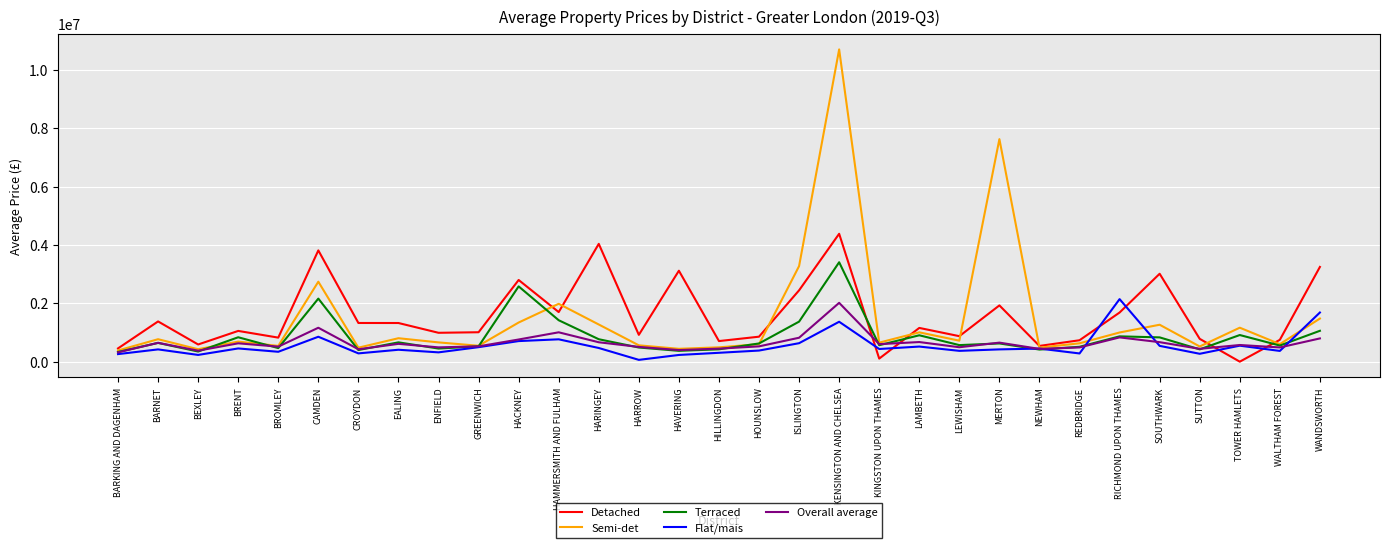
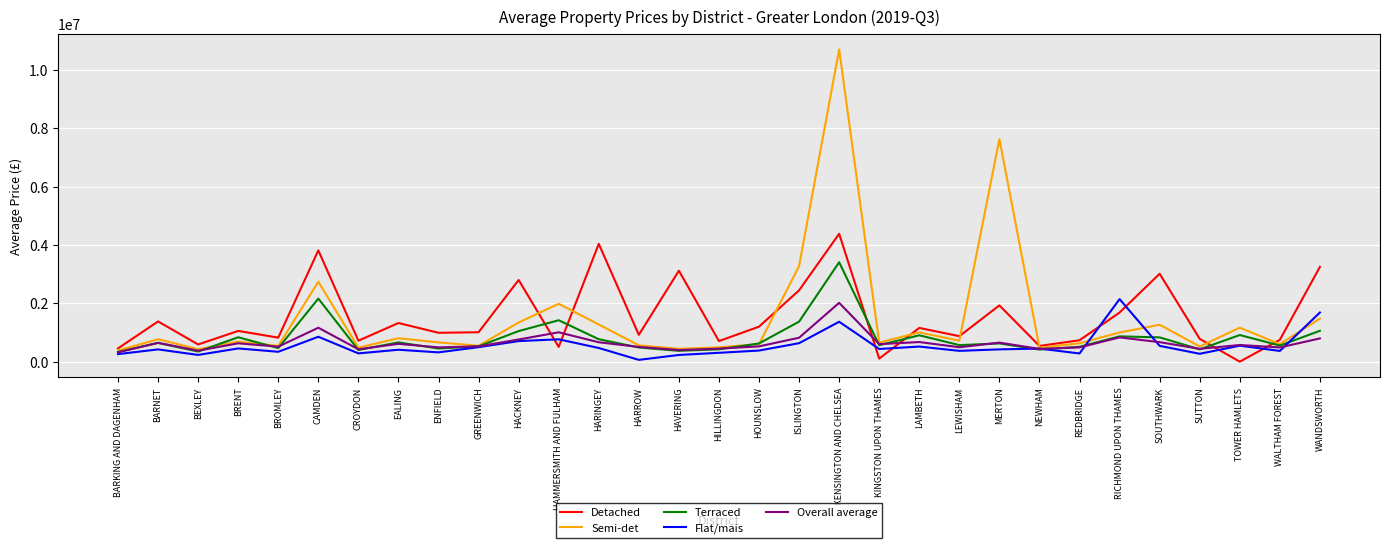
  {
    "Detached": {
      "BARNET": 1400000,
      "BEXLEY": 600000,
      "BRENT": 1100000,
      "BROMLEY": 800000,
      "CAMDEN": 3800000,
-     "CROYDON": 1300000,
+     "CROYDON": 700000,
      "EALING": 1300000,
      "ENFIELD": 1000000,
      "GREENWICH": 1000000,
      "HACKNEY": 2800000,
-     "HAMMERSMITH AND FULHAM": 1700000,
+     "HAMMERSMITH AND FULHAM": 500000,
      "HARINGEY": 4000000,
      "HARROW": 900000,
      "HAVERING": 3100000,
      "HILLINGDON": 700000,
-     "HOUNSLOW": 900000,
+     "HOUNSLOW": 1200000,
      "ISLINGTON": 2400000,
      "KENSINGTON AND CHELSEA": 4400000,
      "KINGSTON UPON THAMES": 100000,
      "LAMBETH": 1200000,
      "LEWISHAM": 900000,
      "MERTON": 1900000,
      "REDBRIDGE": 700000,
      "RICHMOND UPON THAMES": 1700000,
      "SOUTHWARK": 3000000,
      "SUTTON": 800000,
      "TOWER HAMLETS": 0,
      "WALTHAM FOREST": 700000,
      "WANDSWORTH": 3200000
    },
    "Semi-det": {
      "BARNET": 800000,
      "CAMDEN": 2700000,
      "EALING": 800000,
      "ENFIELD": 700000,
      "HACKNEY": 1300000,
      "HAMMERSMITH AND FULHAM": 2000000,
      "HARINGEY": 1300000,
      "ISLINGTON": 3300000,
      "KENSINGTON AND CHELSEA": 10700000,
      "LAMBETH": 1000000,
      "LEWISHAM": 700000,
      "MERTON": 7600000,
      "REDBRIDGE": 600000,
      "RICHMOND UPON THAMES": 1000000,
      "SOUTHWARK": 1300000,
      "TOWER HAMLETS": 1200000,
      "WANDSWORTH": 1500000
    },
    "Terraced": {
      "BRENT": 800000,
      "CAMDEN": 2200000,
-     "HACKNEY": 2600000,
+     "HACKNEY": 1000000,
      "HAMMERSMITH AND FULHAM": 1400000,
      "HARINGEY": 800000,
      "ISLINGTON": 1400000,
      "KENSINGTON AND CHELSEA": 3400000,
      "LAMBETH": 900000,
      "SOUTHWARK": 800000,
      "TOWER HAMLETS": 900000,
      "WANDSWORTH": 1100000
    },
    "Flat/mais": {
      "BARNET": 400000,
      "BEXLEY": 200000,
      "BRENT": 500000,
      "BROMLEY": 300000,
      "CAMDEN": 900000,
      "CROYDON": 300000,
      "EALING": 400000,
      "ENFIELD": 300000,
      "HAMMERSMITH AND FULHAM": 800000,
      "HARINGEY": 500000,
      "HARROW": 100000,
      "HAVERING": 200000,
      "HILLINGDON": 300000,
      "HOUNSLOW": 400000,
      "ISLINGTON": 600000,
      "KENSINGTON AND CHELSEA": 1400000,
      "KINGSTON UPON THAMES": 400000,
      "LAMBETH": 500000,
      "LEWISHAM": 400000,
      "MERTON": 400000,
      "REDBRIDGE": 300000,
      "RICHMOND UPON THAMES": 2100000,
      "SOUTHWARK": 500000,
      "SUTTON": 300000,
      "WALTHAM FOREST": 400000,
      "WANDSWORTH": 1700000
    },
    "Overall average": {
      "CAMDEN": 1200000,
      "HAMMERSMITH AND FULHAM": 1000000,
      "HARINGEY": 700000,
      "ISLINGTON": 800000,
      "KENSINGTON AND CHELSEA": 2000000,
      "LAMBETH": 700000,
      "SOUTHWARK": 700000,
      "WANDSWORTH": 800000
    }
  }
